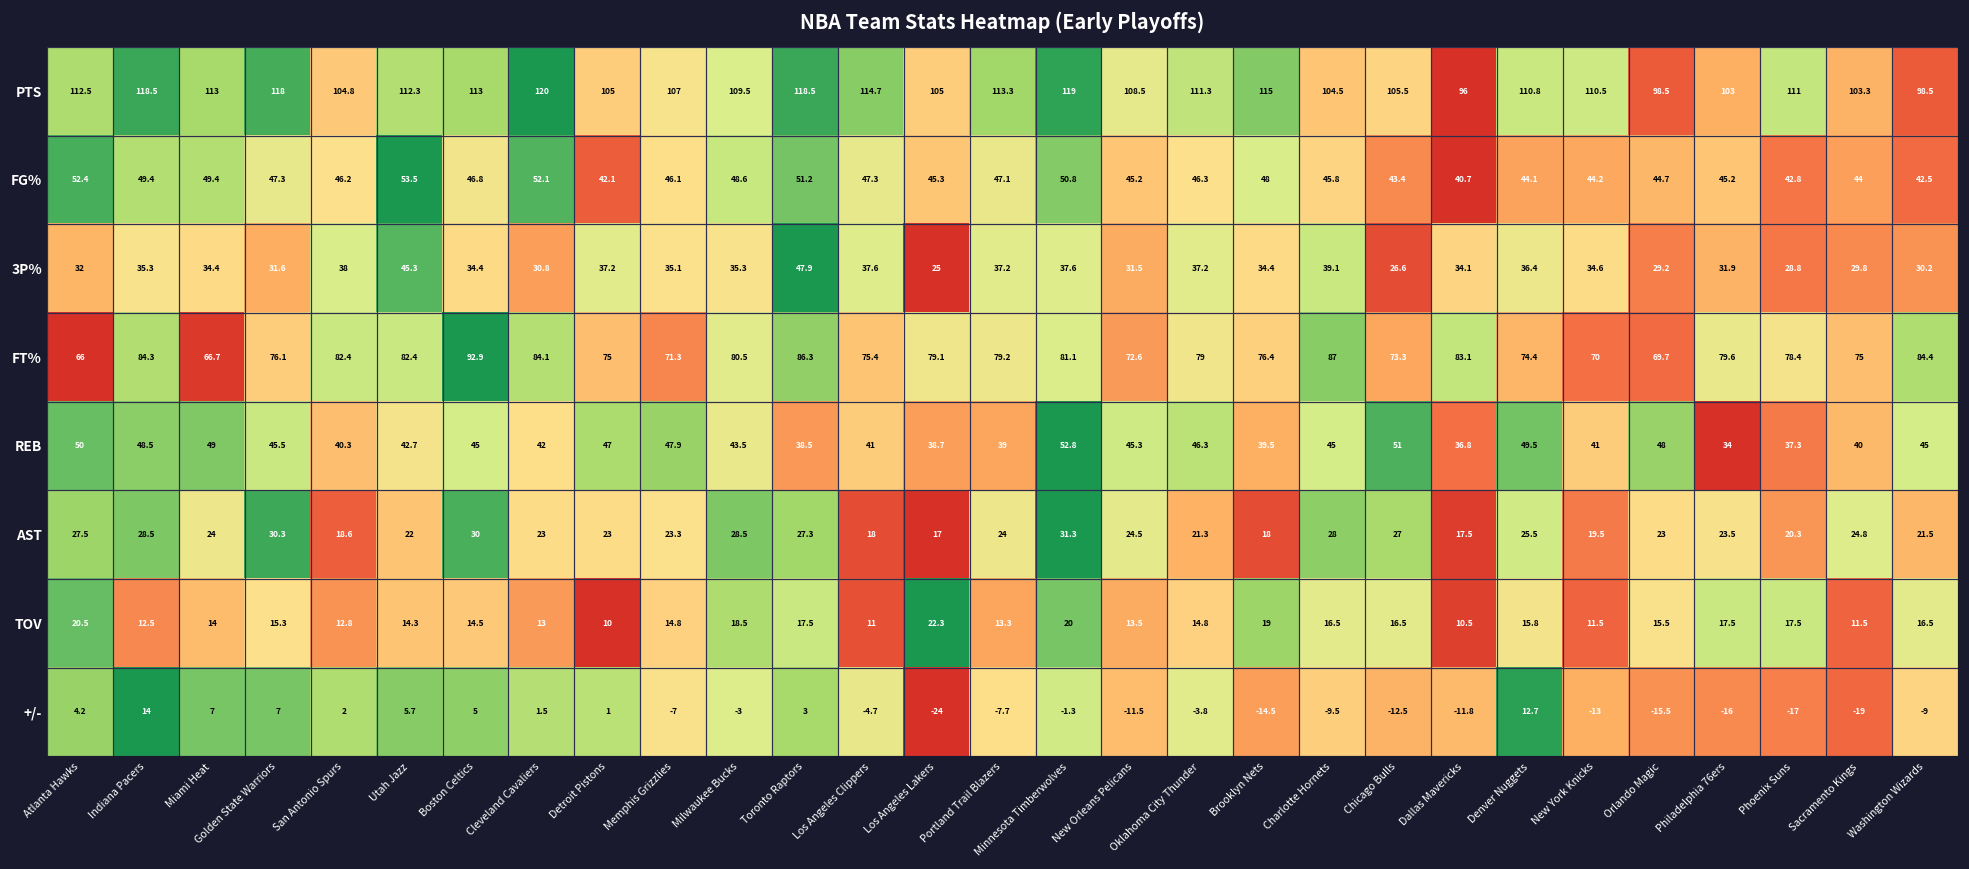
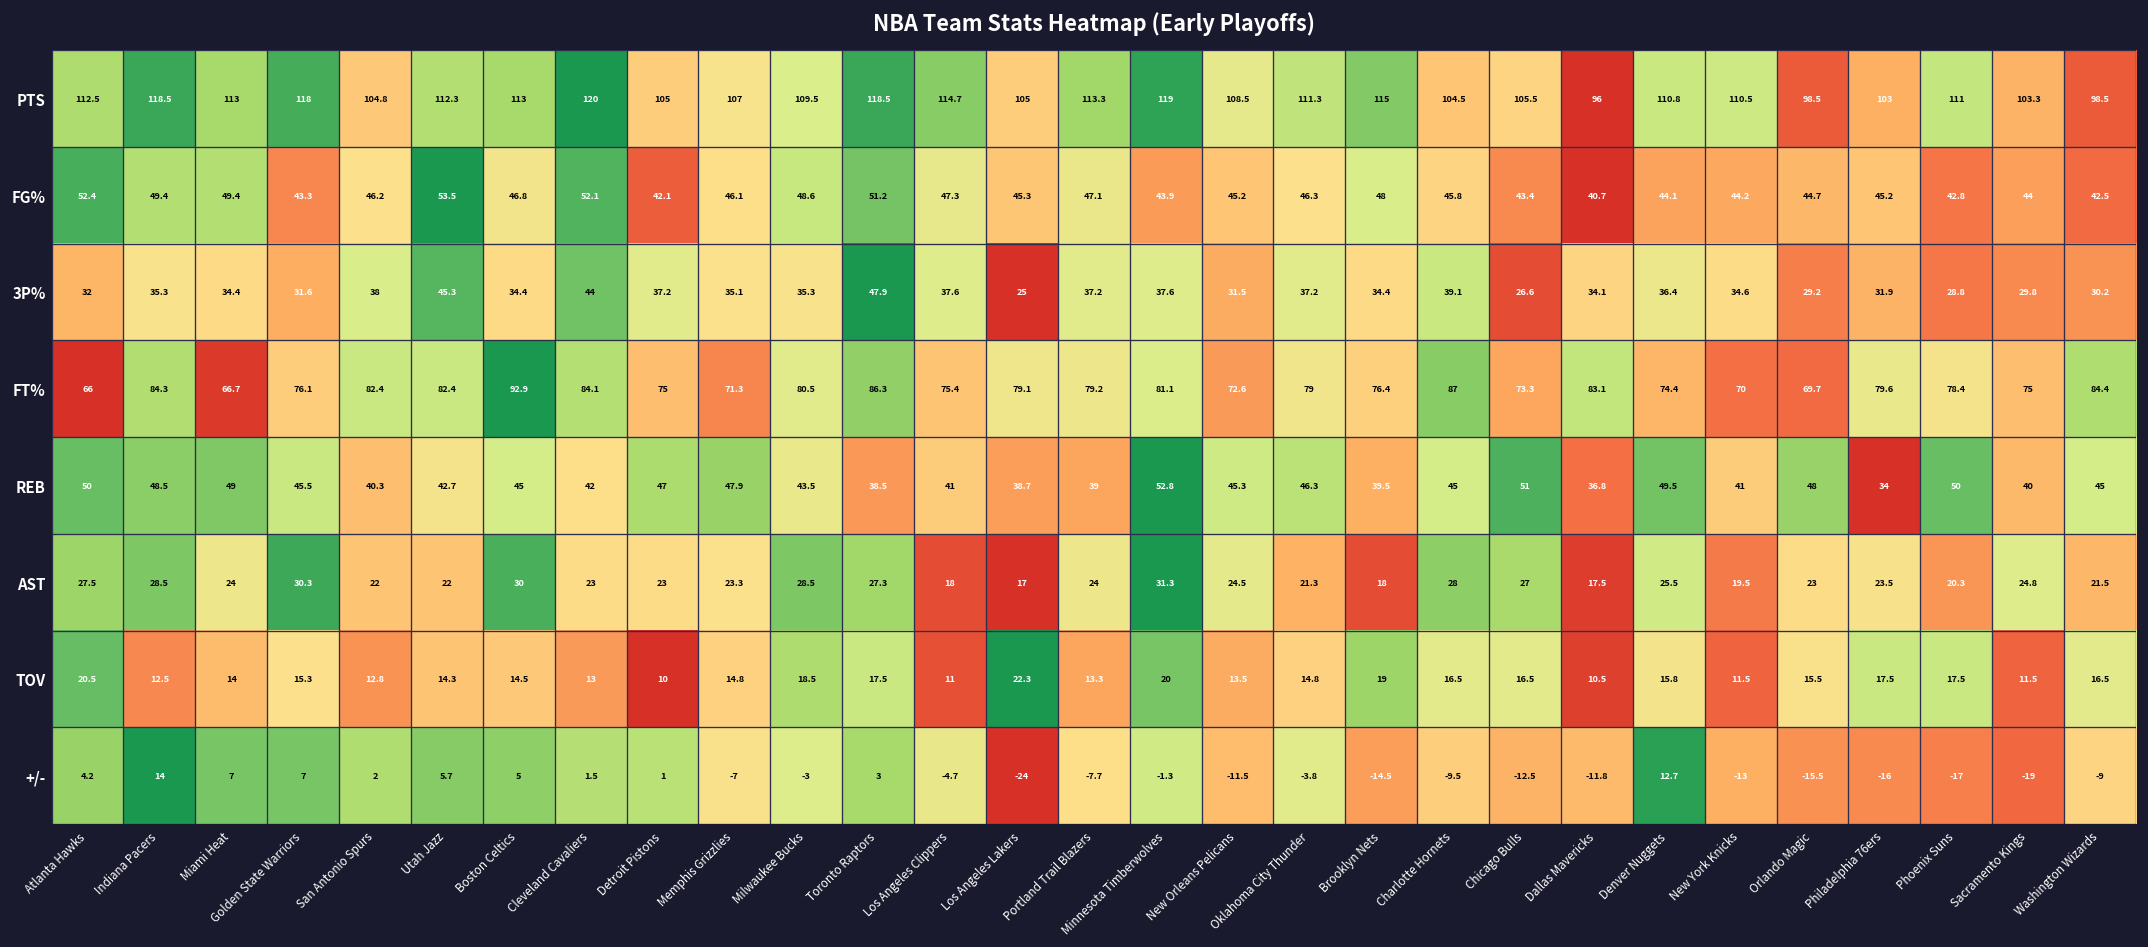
  {
    "FG%": {
      "Atlanta Hawks": 52.4,
      "Indiana Pacers": 49.4,
      "Miami Heat": 49.4,
-     "Golden State Warriors": 47.3,
+     "Golden State Warriors": 43.3,
      "San Antonio Spurs": 46.2,
      "Utah Jazz": 53.5,
      "Boston Celtics": 46.8,
      "Cleveland Cavaliers": 52.1,
      "Detroit Pistons": 42.1,
      "Memphis Grizzlies": 46.1,
      "Milwaukee Bucks": 48.6,
      "Toronto Raptors": 51.2,
      "Los Angeles Clippers": 47.3,
      "Los Angeles Lakers": 45.3,
      "Portland Trail Blazers": 47.1,
-     "Minnesota Timberwolves": 50.8,
+     "Minnesota Timberwolves": 43.9,
      "New Orleans Pelicans": 45.2,
      "Oklahoma City Thunder": 46.3,
      "Brooklyn Nets": 48,
      "Charlotte Hornets": 45.8,
      "Chicago Bulls": 43.4,
      "Dallas Mavericks": 40.7,
      "Denver Nuggets": 44.1,
      "New York Knicks": 44.2,
      "Orlando Magic": 44.7,
      "Philadelphia 76ers": 45.2,
      "Phoenix Suns": 42.8,
      "Sacramento Kings": 44,
      "Washington Wizards": 42.5
    },
    "3P%": {
      "Atlanta Hawks": 32,
      "Indiana Pacers": 35.3,
      "Miami Heat": 34.4,
      "Golden State Warriors": 31.6,
      "San Antonio Spurs": 38,
      "Utah Jazz": 45.3,
      "Boston Celtics": 34.4,
-     "Cleveland Cavaliers": 30.8,
+     "Cleveland Cavaliers": 44,
      "Detroit Pistons": 37.2,
      "Memphis Grizzlies": 35.1,
      "Milwaukee Bucks": 35.3,
      "Toronto Raptors": 47.9,
      "Los Angeles Clippers": 37.6,
      "Los Angeles Lakers": 25,
      "Portland Trail Blazers": 37.2,
      "Minnesota Timberwolves": 37.6,
      "New Orleans Pelicans": 31.5,
      "Oklahoma City Thunder": 37.2,
      "Brooklyn Nets": 34.4,
      "Charlotte Hornets": 39.1,
      "Chicago Bulls": 26.6,
      "Dallas Mavericks": 34.1,
      "Denver Nuggets": 36.4,
      "New York Knicks": 34.6,
      "Orlando Magic": 29.2,
      "Philadelphia 76ers": 31.9,
      "Phoenix Suns": 28.8,
      "Sacramento Kings": 29.8,
      "Washington Wizards": 30.2
    },
    "REB": {
      "Atlanta Hawks": 50,
      "Indiana Pacers": 48.5,
      "Miami Heat": 49,
      "Golden State Warriors": 45.5,
      "San Antonio Spurs": 40.3,
      "Utah Jazz": 42.7,
      "Boston Celtics": 45,
      "Cleveland Cavaliers": 42,
      "Detroit Pistons": 47,
      "Memphis Grizzlies": 47.9,
      "Milwaukee Bucks": 43.5,
      "Toronto Raptors": 38.5,
      "Los Angeles Clippers": 41,
      "Los Angeles Lakers": 38.7,
      "Portland Trail Blazers": 39,
      "Minnesota Timberwolves": 52.8,
      "New Orleans Pelicans": 45.3,
      "Oklahoma City Thunder": 46.3,
      "Brooklyn Nets": 39.5,
      "Charlotte Hornets": 45,
      "Chicago Bulls": 51,
      "Dallas Mavericks": 36.8,
      "Denver Nuggets": 49.5,
      "New York Knicks": 41,
      "Orlando Magic": 48,
      "Philadelphia 76ers": 34,
-     "Phoenix Suns": 37.3,
+     "Phoenix Suns": 50,
      "Sacramento Kings": 40,
      "Washington Wizards": 45
    },
    "AST": {
      "Atlanta Hawks": 27.5,
      "Indiana Pacers": 28.5,
      "Miami Heat": 24,
      "Golden State Warriors": 30.3,
-     "San Antonio Spurs": 18.6,
+     "San Antonio Spurs": 22,
      "Utah Jazz": 22,
      "Boston Celtics": 30,
      "Cleveland Cavaliers": 23,
      "Detroit Pistons": 23,
      "Memphis Grizzlies": 23.3,
      "Milwaukee Bucks": 28.5,
      "Toronto Raptors": 27.3,
      "Los Angeles Clippers": 18,
      "Los Angeles Lakers": 17,
      "Portland Trail Blazers": 24,
      "Minnesota Timberwolves": 31.3,
      "New Orleans Pelicans": 24.5,
      "Oklahoma City Thunder": 21.3,
      "Brooklyn Nets": 18,
      "Charlotte Hornets": 28,
      "Chicago Bulls": 27,
      "Dallas Mavericks": 17.5,
      "Denver Nuggets": 25.5,
      "New York Knicks": 19.5,
      "Orlando Magic": 23,
      "Philadelphia 76ers": 23.5,
      "Phoenix Suns": 20.3,
      "Sacramento Kings": 24.8,
      "Washington Wizards": 21.5
    }
  }
